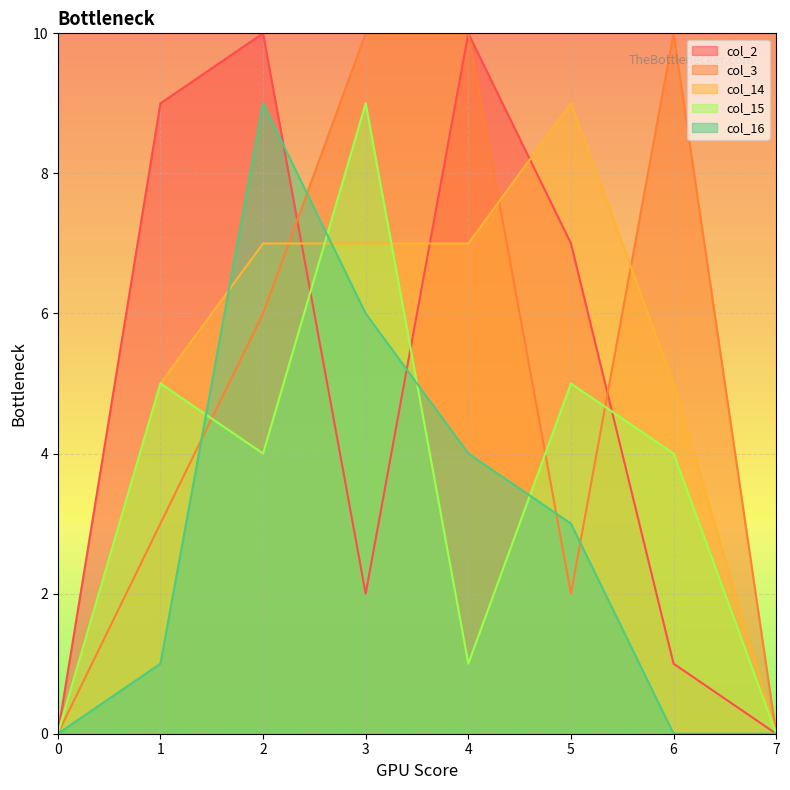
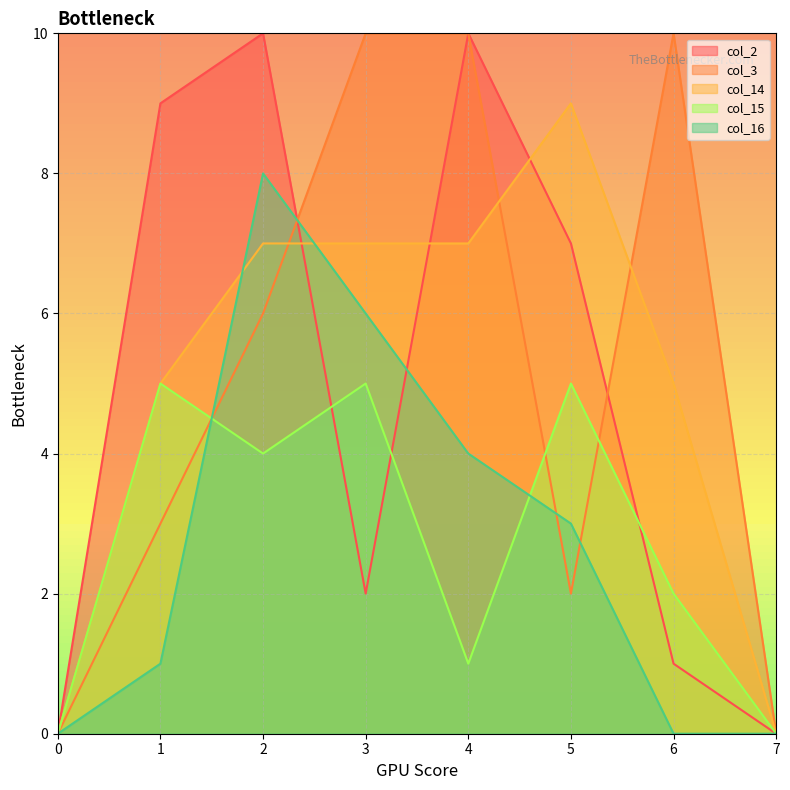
  {
    "col_15": {
      "2": 4,
-     "3": 9,
+     "3": 5,
      "4": 1,
      "5": 5,
-     "6": 4
+     "6": 2
    },
    "col_16": {
      "1": 1,
-     "2": 9,
+     "2": 8,
      "3": 6,
      "4": 4,
      "5": 3,
      "6": 0
    }
  }
